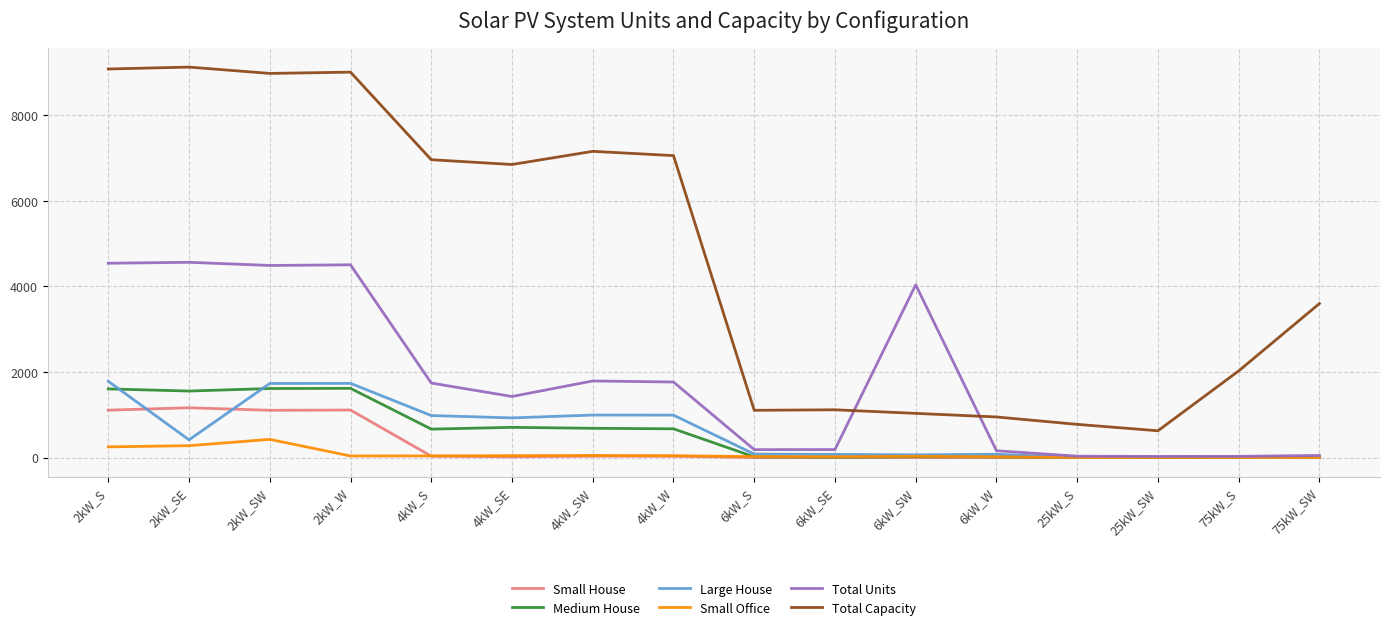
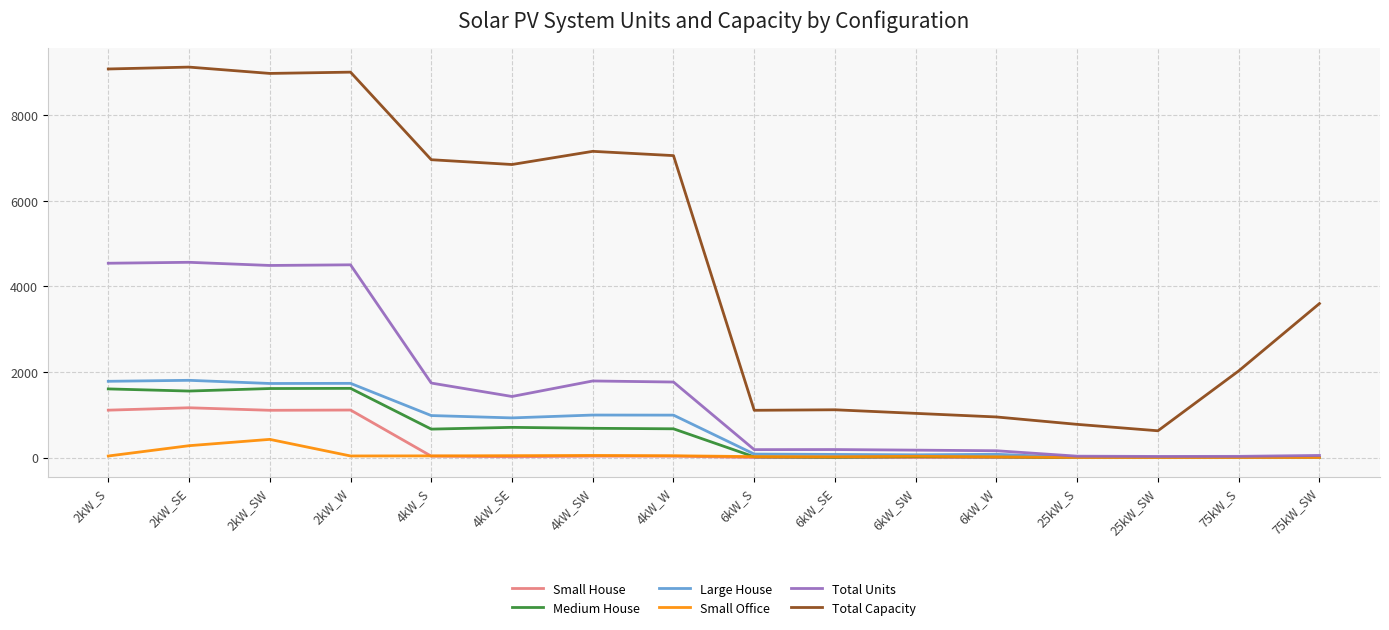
  {
    "Small House": {
      "2kW_S": 1100,
      "2kW_SE": 1200,
      "2kW_SW": 1100,
      "2kW_W": 1100
    },
    "Medium House": {
      "2kW_S": 1600,
      "2kW_SE": 1600,
      "2kW_SW": 1600,
      "2kW_W": 1600,
      "4kW_S": 700,
      "4kW_SE": 700,
      "4kW_SW": 700,
      "4kW_W": 700
    },
    "Large House": {
      "2kW_S": 1800,
-     "2kW_SE": 400,
+     "2kW_SE": 1800,
      "2kW_SW": 1700,
      "2kW_W": 1700,
      "4kW_S": 1000,
      "4kW_SE": 900,
      "4kW_SW": 1000,
      "4kW_W": 1000
    },
    "Small Office": {
-     "2kW_S": 200,
+     "2kW_S": 0,
      "2kW_SE": 300,
      "2kW_SW": 400,
      "2kW_W": 0
    },
    "Total Units": {
      "2kW_S": 4500,
      "2kW_SE": 4600,
      "2kW_SW": 4500,
      "2kW_W": 4500,
      "4kW_S": 1700,
      "4kW_SE": 1400,
      "4kW_SW": 1800,
      "4kW_W": 1800,
      "6kW_S": 200,
      "6kW_SE": 200,
-     "6kW_SW": 4000,
+     "6kW_SW": 200,
      "6kW_W": 200
    },
    "Total Capacity": {
      "2kW_S": 9100,
      "2kW_SE": 9100,
      "2kW_SW": 9000,
      "2kW_W": 9000,
      "4kW_S": 7000,
      "4kW_SE": 6900,
      "4kW_SW": 7200,
      "4kW_W": 7100,
      "6kW_S": 1100,
      "6kW_SE": 1100,
      "6kW_SW": 1000,
      "6kW_W": 900,
      "25kW_S": 800,
      "25kW_SW": 600,
      "75kW_S": 2000,
      "75kW_SW": 3600
    }
  }
